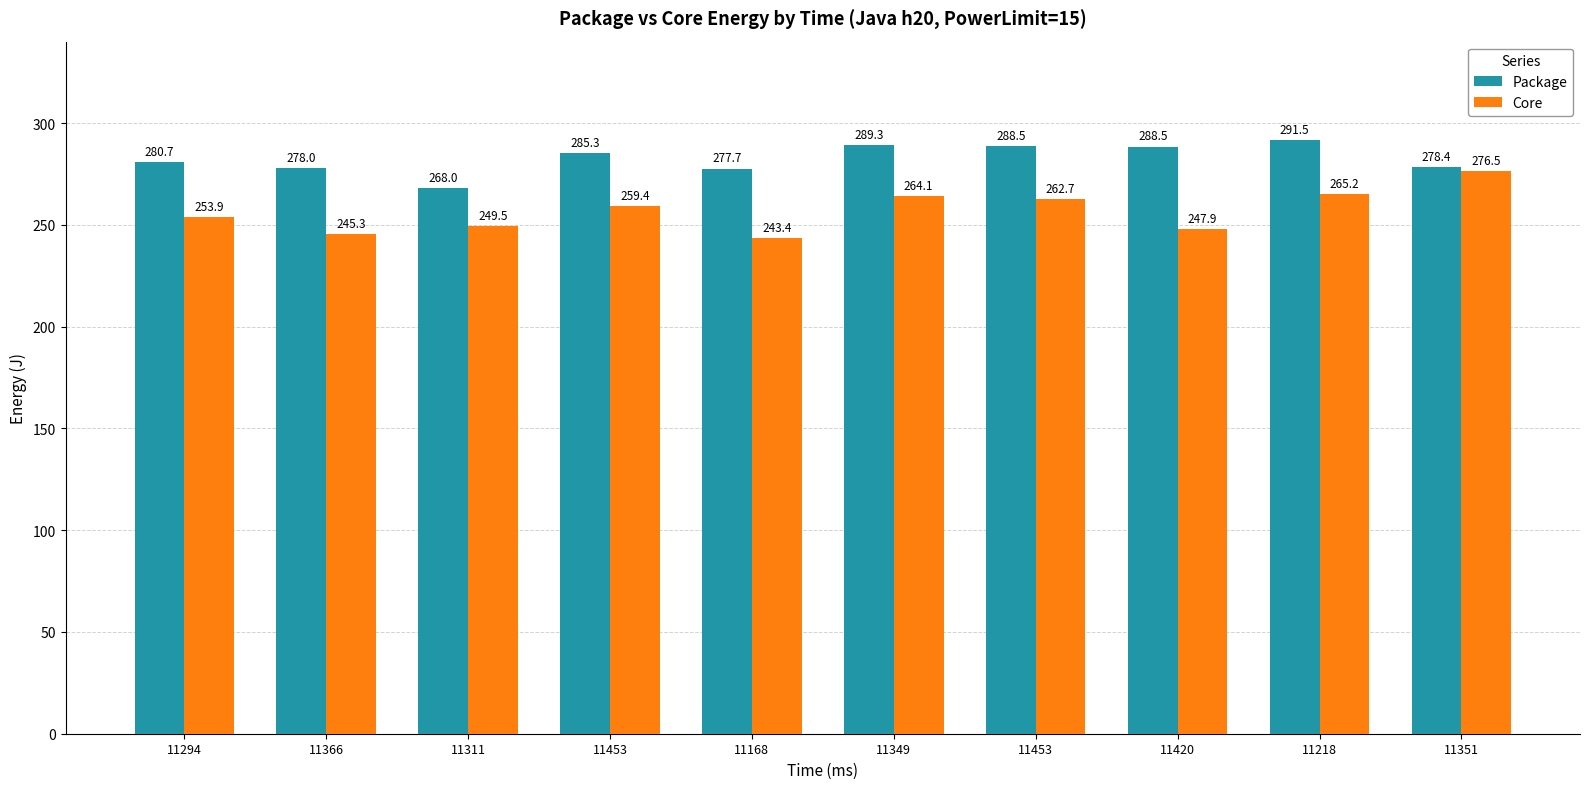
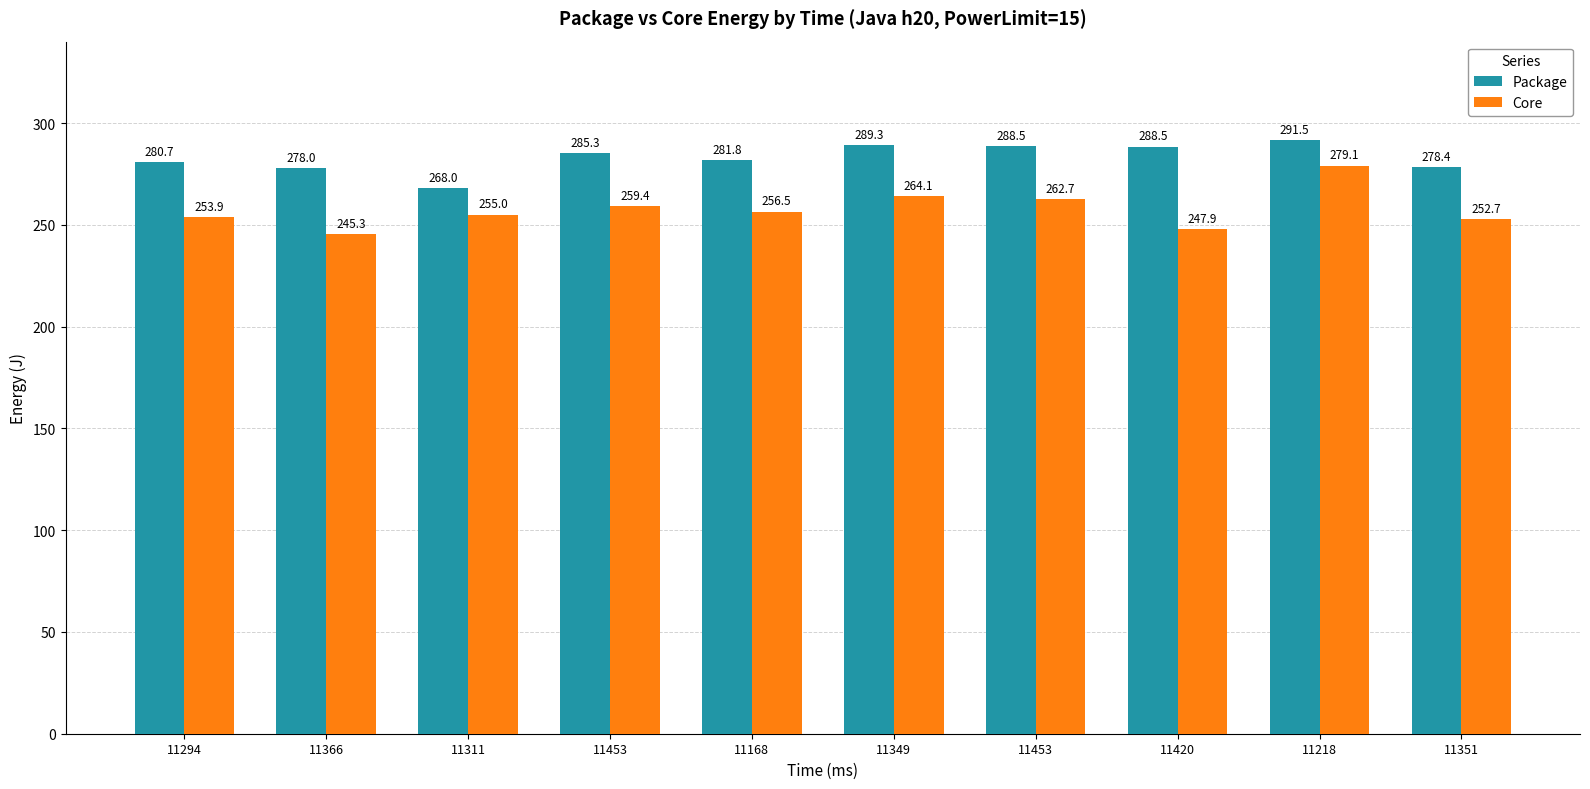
  {
    "Package": {
      "11294": 280.7,
      "11366": 278.0,
      "11311": 268.0,
-     "11168": 277.7,
+     "11168": 281.8,
      "11349": 289.3,
      "11420": 288.5,
      "11218": 291.5,
      "11351": 278.4
    },
    "Core": {
      "11294": 253.9,
      "11366": 245.3,
-     "11311": 249.5,
-     "11168": 243.4,
+     "11311": 255.0,
+     "11168": 256.5,
      "11349": 264.1,
      "11420": 247.9,
-     "11218": 265.2,
-     "11351": 276.5
+     "11218": 279.1,
+     "11351": 252.7
    }
  }
